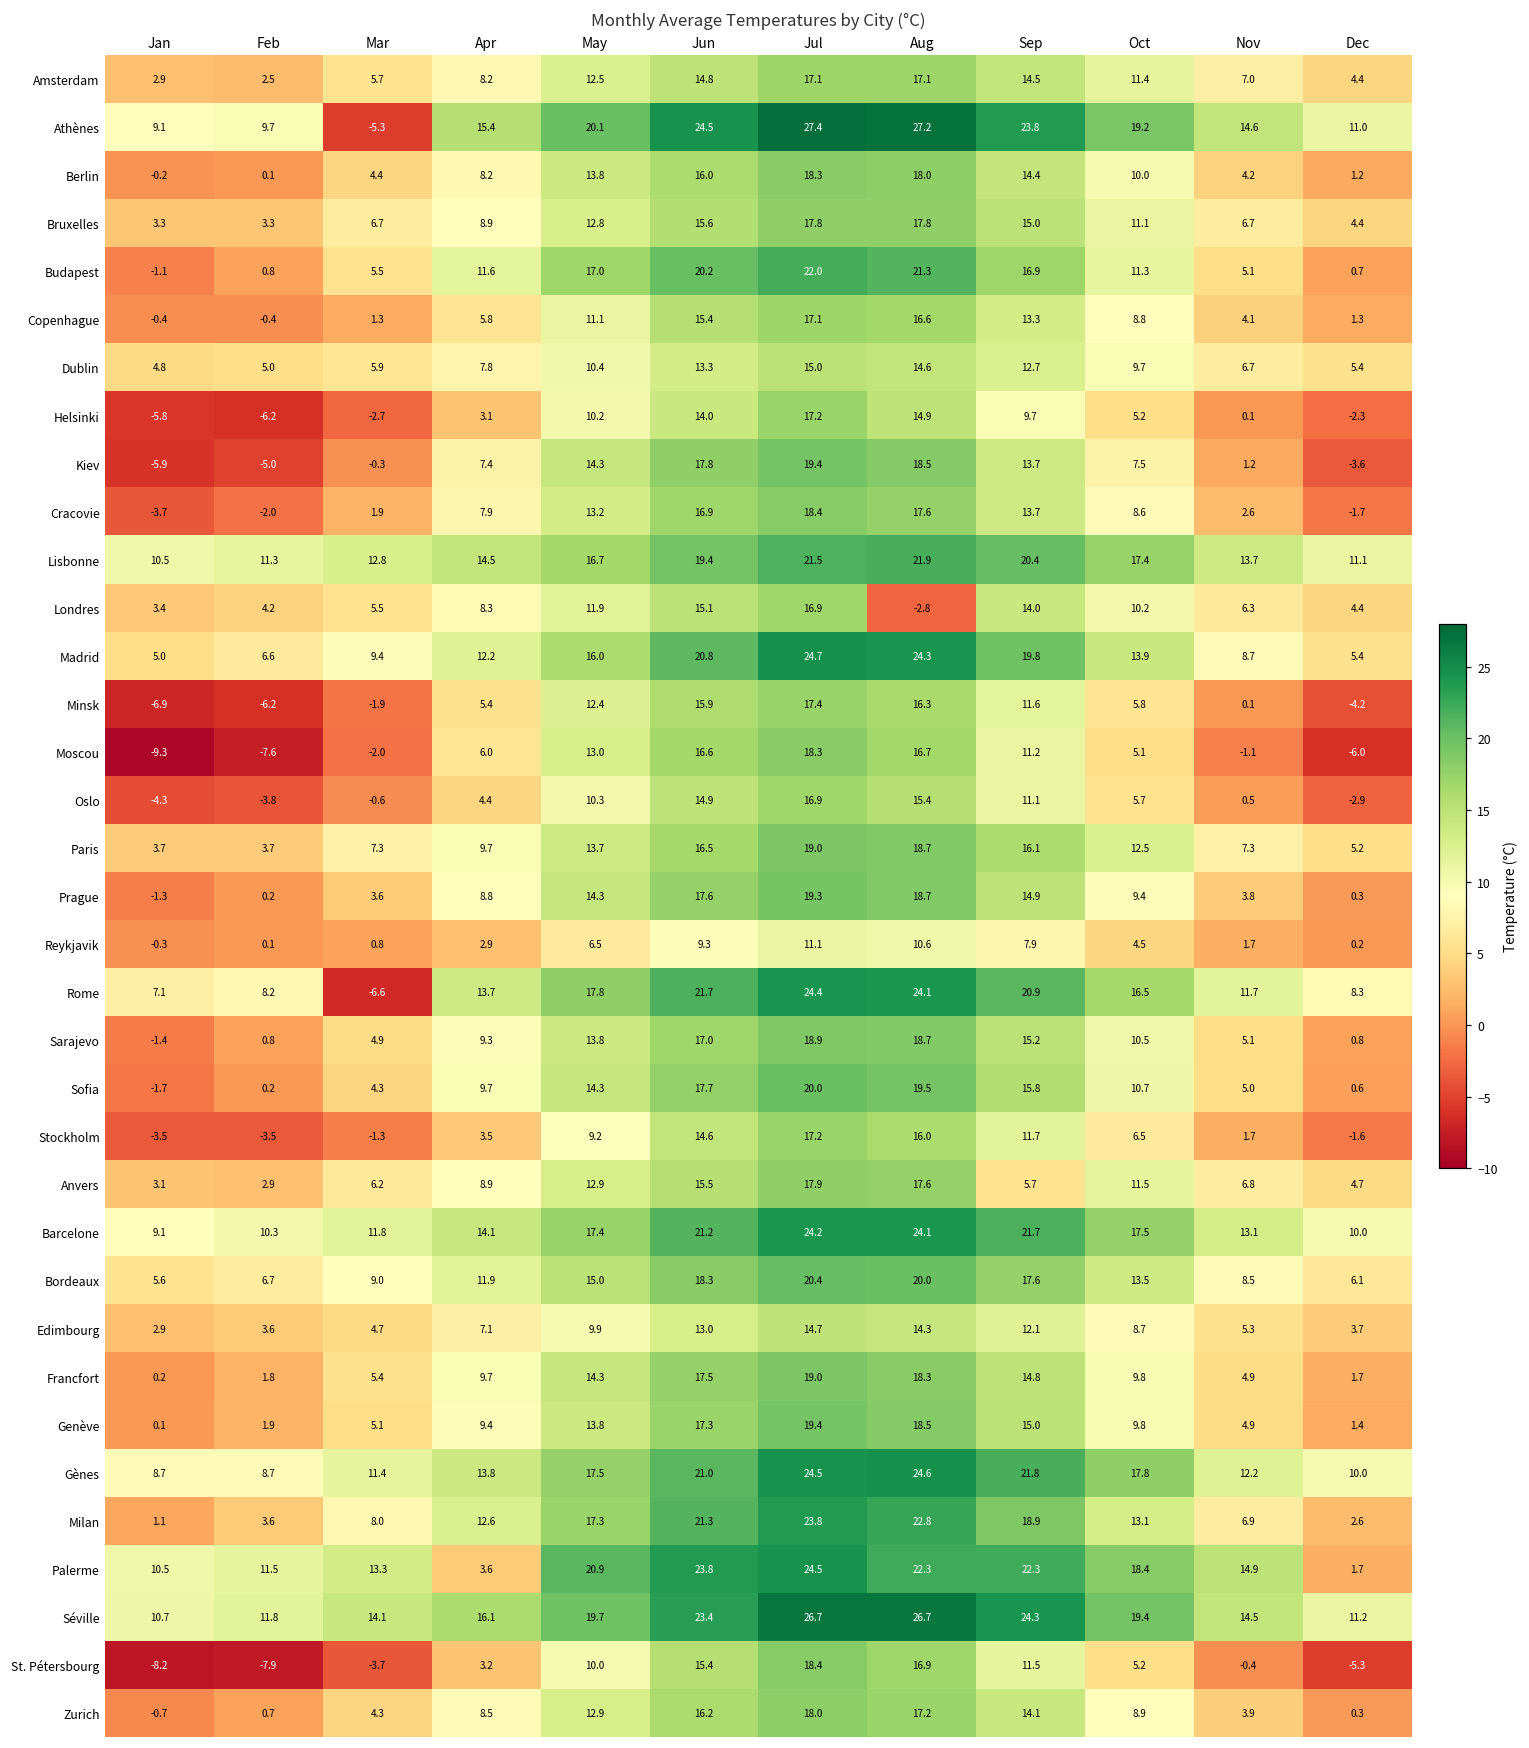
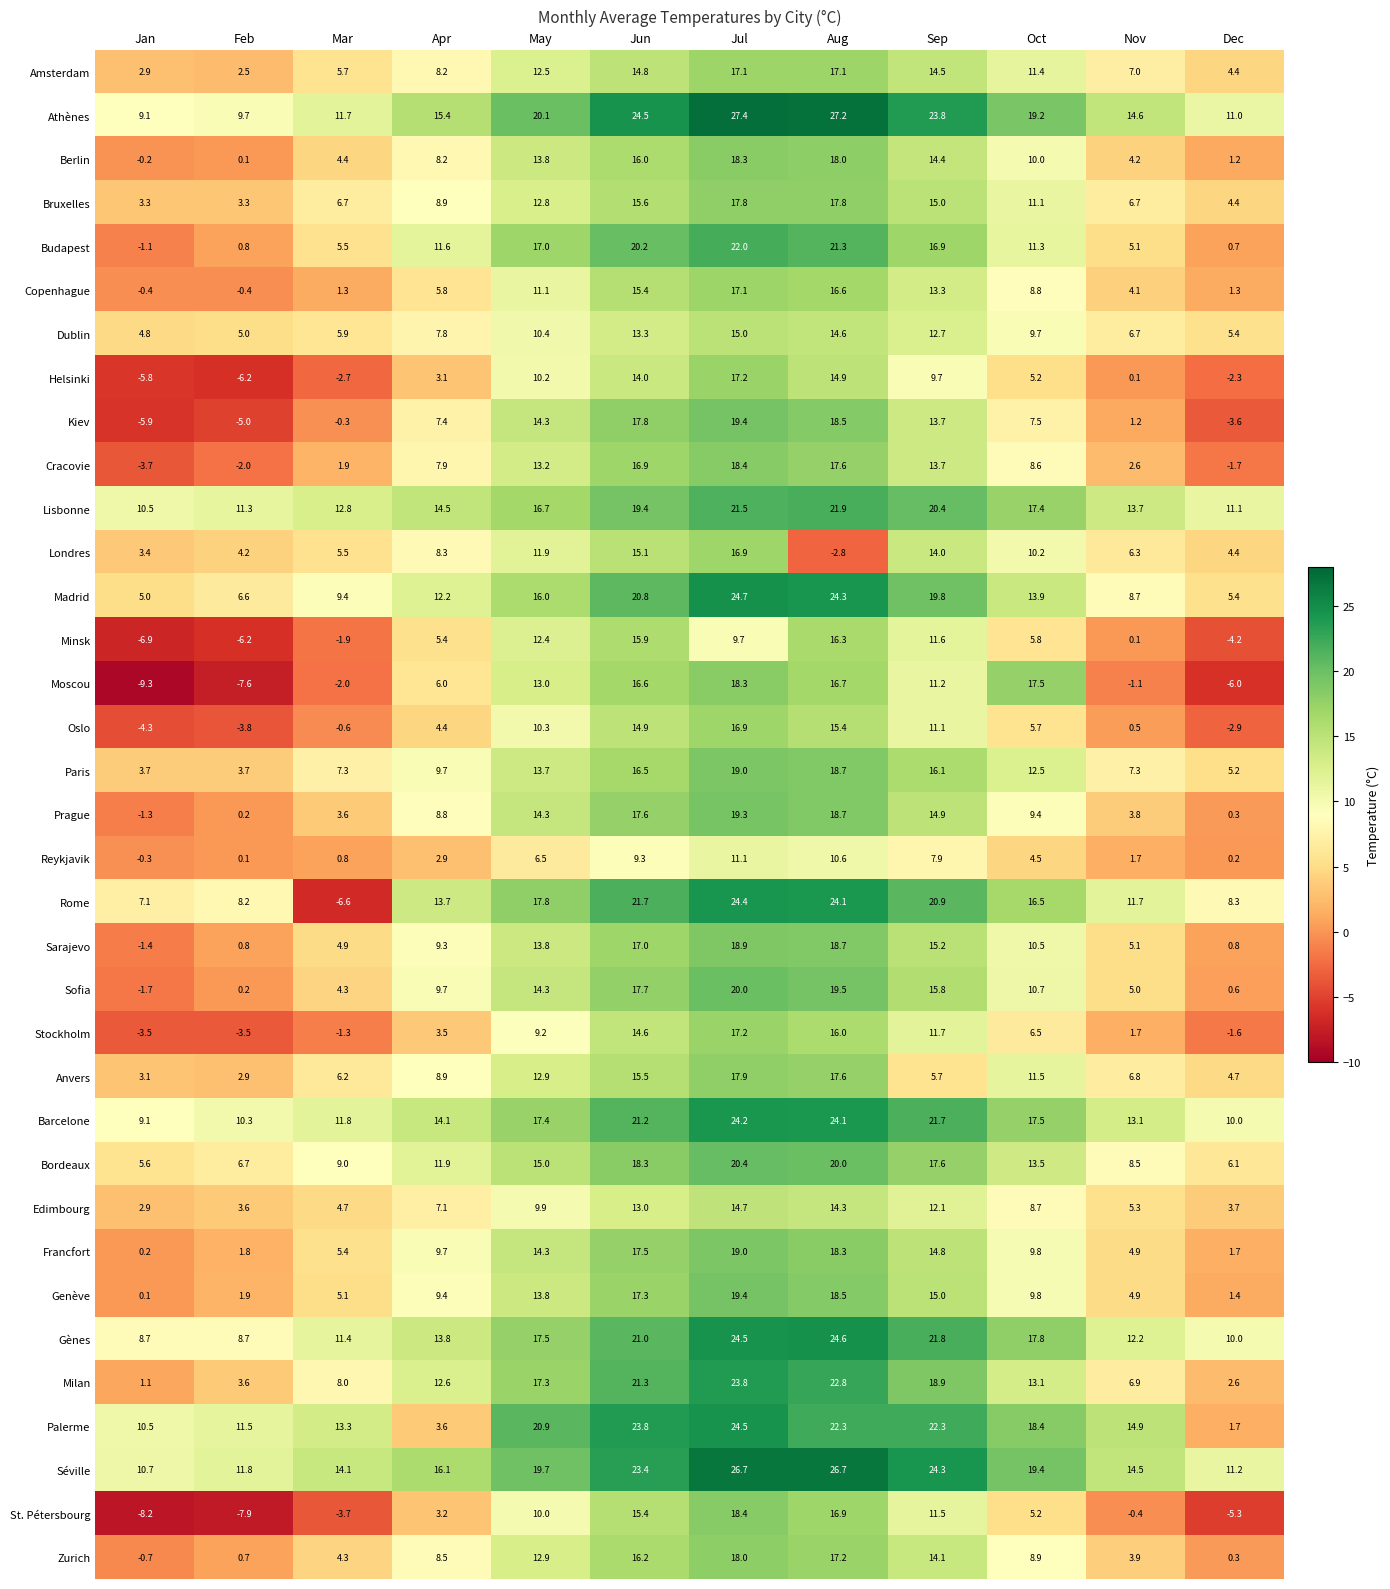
  {
    "Athènes": {
      "Jan": 9.1,
      "Feb": 9.7,
-     "Mar": -5.3,
+     "Mar": 11.7,
      "Apr": 15.4,
      "May": 20.1,
      "Jun": 24.5,
      "Jul": 27.4,
      "Aug": 27.2,
      "Sep": 23.8,
      "Oct": 19.2,
      "Nov": 14.6,
      "Dec": 11.0
    },
    "Minsk": {
      "Jan": -6.9,
      "Feb": -6.2,
      "Mar": -1.9,
      "Apr": 5.4,
      "May": 12.4,
      "Jun": 15.9,
-     "Jul": 17.4,
+     "Jul": 9.7,
      "Aug": 16.3,
      "Sep": 11.6,
      "Oct": 5.8,
      "Nov": 0.1,
      "Dec": -4.2
    },
    "Moscou": {
      "Jan": -9.3,
      "Feb": -7.6,
      "Mar": -2.0,
      "Apr": 6.0,
      "May": 13.0,
      "Jun": 16.6,
      "Jul": 18.3,
      "Aug": 16.7,
      "Sep": 11.2,
-     "Oct": 5.1,
+     "Oct": 17.5,
      "Nov": -1.1,
      "Dec": -6.0
    }
  }
